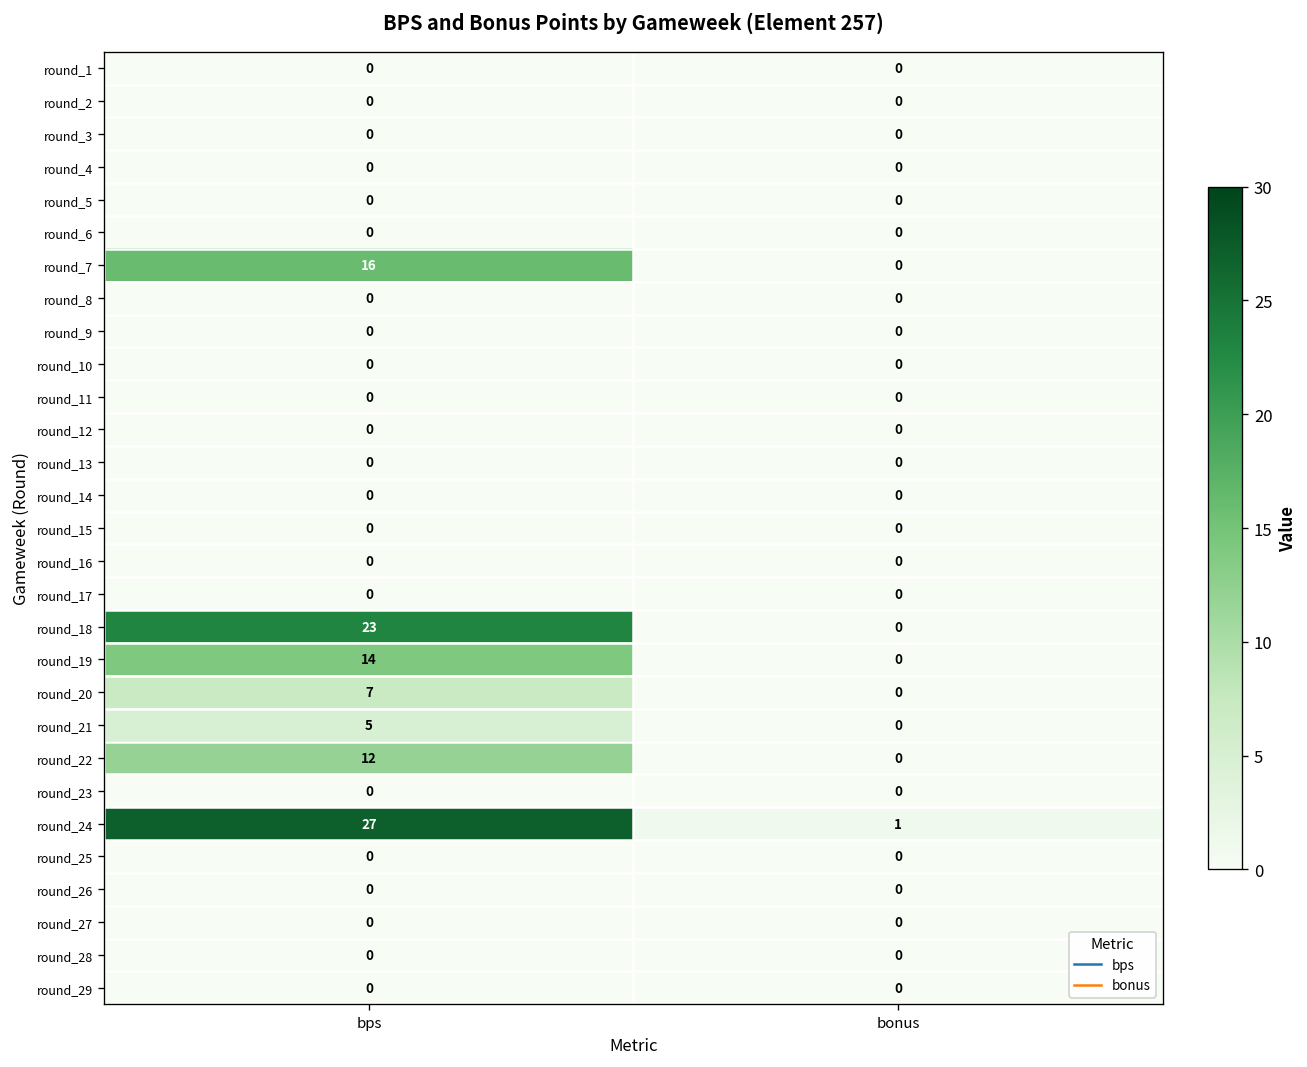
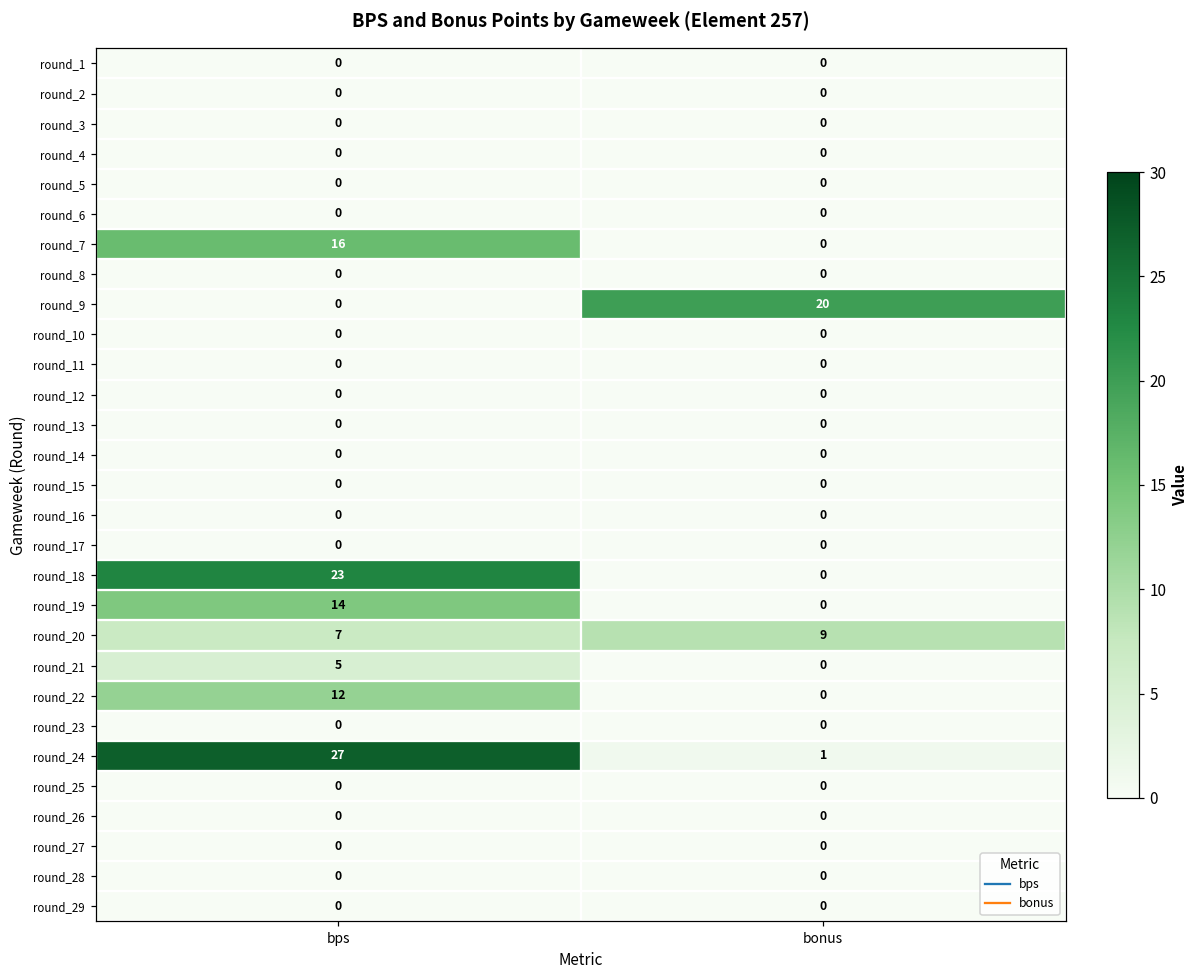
  {
    "round_1": {
      "bps": 0,
      "bonus": 0
    },
    "round_2": {
      "bps": 0,
      "bonus": 0
    },
    "round_3": {
      "bps": 0,
      "bonus": 0
    },
    "round_4": {
      "bps": 0,
      "bonus": 0
    },
    "round_5": {
      "bps": 0,
      "bonus": 0
    },
    "round_6": {
      "bps": 0,
      "bonus": 0
    },
    "round_7": {
      "bps": 16,
      "bonus": 0
    },
    "round_8": {
      "bps": 0,
      "bonus": 0
    },
    "round_9": {
      "bps": 0,
-     "bonus": 0
+     "bonus": 20
    },
    "round_10": {
      "bps": 0,
      "bonus": 0
    },
    "round_11": {
      "bps": 0,
      "bonus": 0
    },
    "round_12": {
      "bps": 0,
      "bonus": 0
    },
    "round_13": {
      "bps": 0,
      "bonus": 0
    },
    "round_14": {
      "bps": 0,
      "bonus": 0
    },
    "round_15": {
      "bps": 0,
      "bonus": 0
    },
    "round_16": {
      "bps": 0,
      "bonus": 0
    },
    "round_17": {
      "bps": 0,
      "bonus": 0
    },
    "round_18": {
      "bps": 23,
      "bonus": 0
    },
    "round_19": {
      "bps": 14,
      "bonus": 0
    },
    "round_20": {
      "bps": 7,
-     "bonus": 0
+     "bonus": 9
    },
    "round_21": {
      "bps": 5,
      "bonus": 0
    },
    "round_22": {
      "bps": 12,
      "bonus": 0
    },
    "round_23": {
      "bps": 0,
      "bonus": 0
    },
    "round_24": {
      "bps": 27,
      "bonus": 1
    },
    "round_25": {
      "bps": 0,
      "bonus": 0
    },
    "round_26": {
      "bps": 0,
      "bonus": 0
    },
    "round_27": {
      "bps": 0,
      "bonus": 0
    },
    "round_28": {
      "bps": 0,
      "bonus": 0
    },
    "round_29": {
      "bps": 0,
      "bonus": 0
    }
  }
